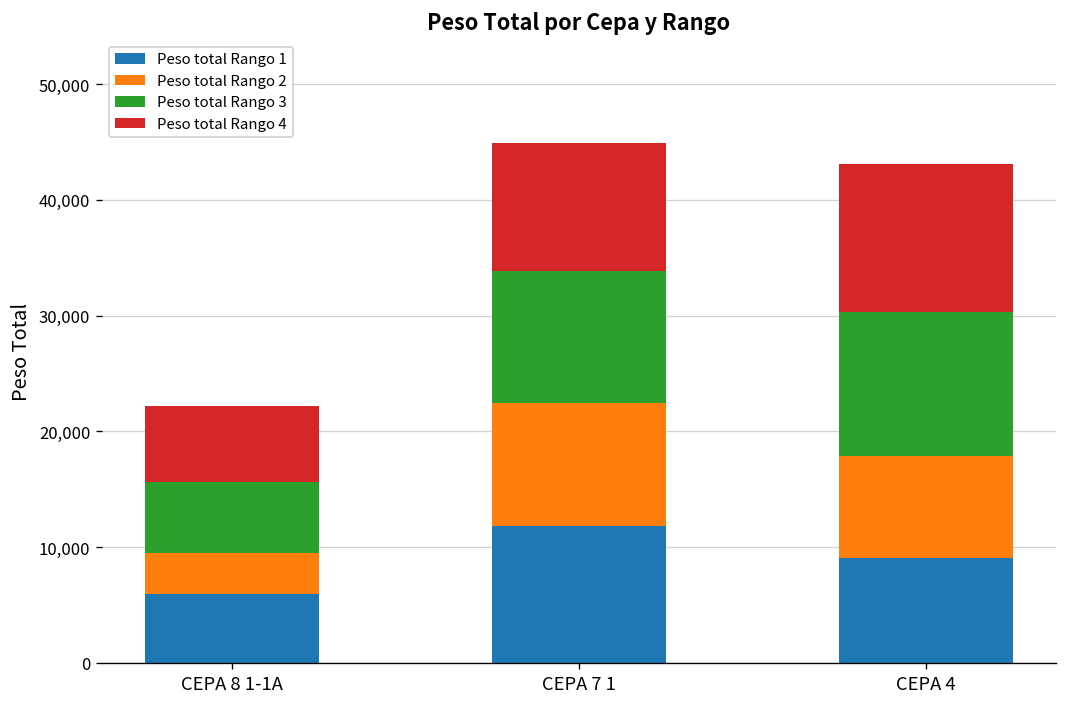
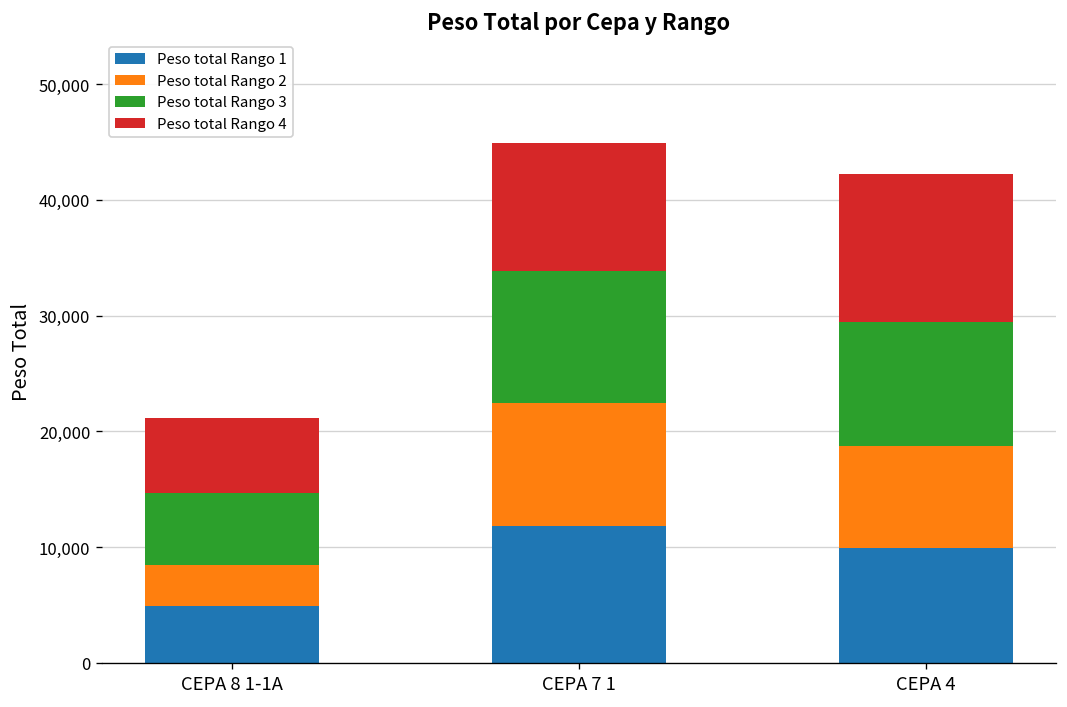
  {
    "Peso total Rango 1": {
-     "CEPA 8 1-1A": "6,000",
+     "CEPA 8 1-1A": "5,000",
      "CEPA 7 1": "12,000",
-     "CEPA 4": "9,000"
+     "CEPA 4": "10,000"
    },
    "Peso total Rango 2": {
      "CEPA 8 1-1A": "4,000",
      "CEPA 7 1": "11,000",
      "CEPA 4": "9,000"
    },
    "Peso total Rango 3": {
      "CEPA 8 1-1A": "6,000",
      "CEPA 7 1": "11,000",
-     "CEPA 4": "12,000"
+     "CEPA 4": "11,000"
    },
    "Peso total Rango 4": {
      "CEPA 8 1-1A": "7,000",
      "CEPA 7 1": "11,000",
      "CEPA 4": "13,000"
    }
  }
